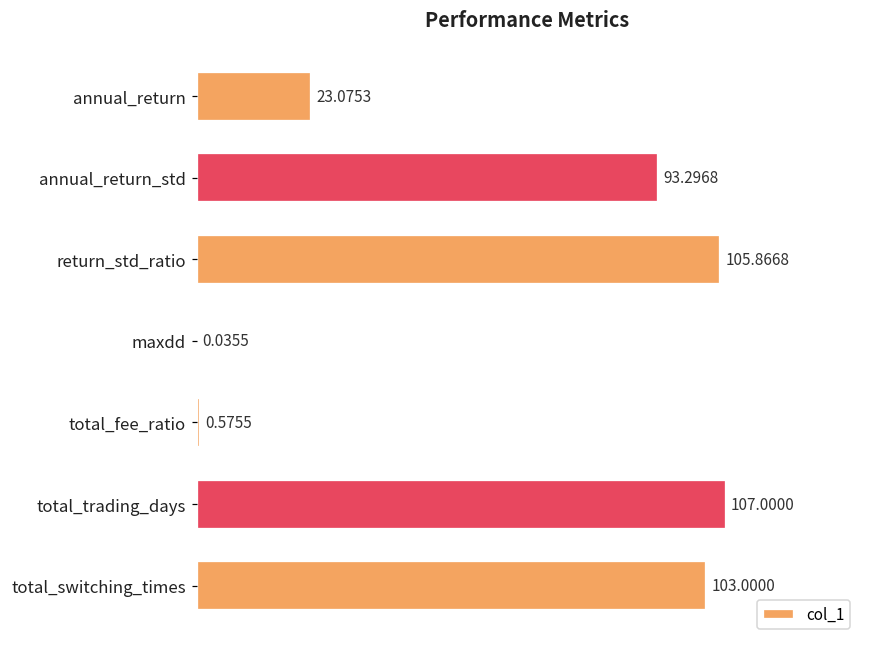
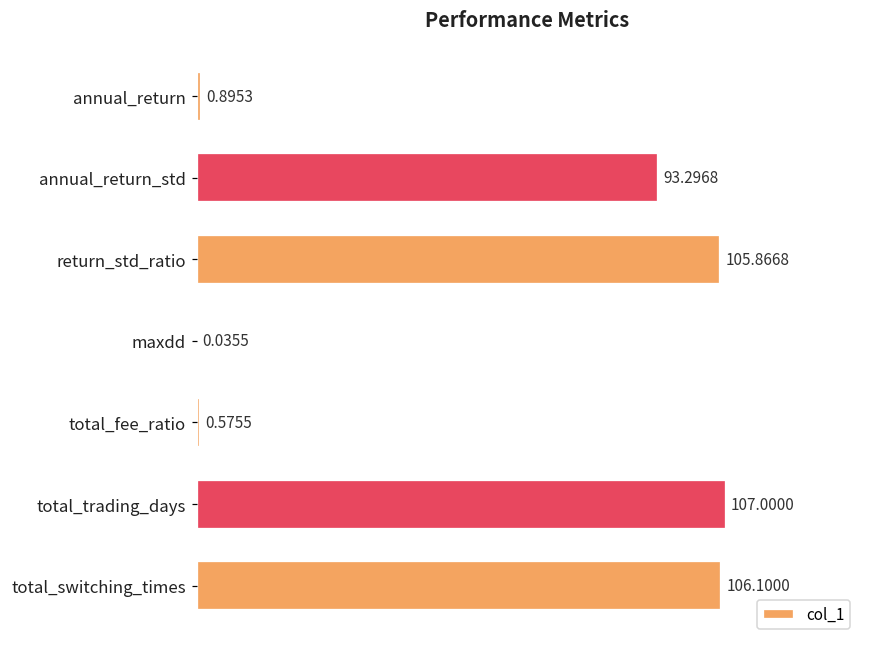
  {
-   "annual_return": 23.0753,
+   "annual_return": 0.8953,
    "annual_return_std": 93.2968,
    "return_std_ratio": 105.8668,
    "maxdd": 0.0355,
    "total_fee_ratio": 0.5755,
    "total_trading_days": 107.0000,
-   "total_switching_times": 103.0000
+   "total_switching_times": 106.1000
  }
